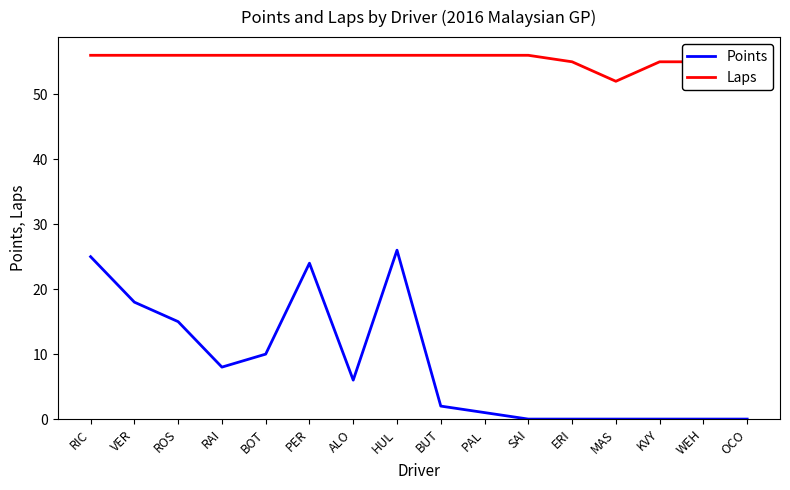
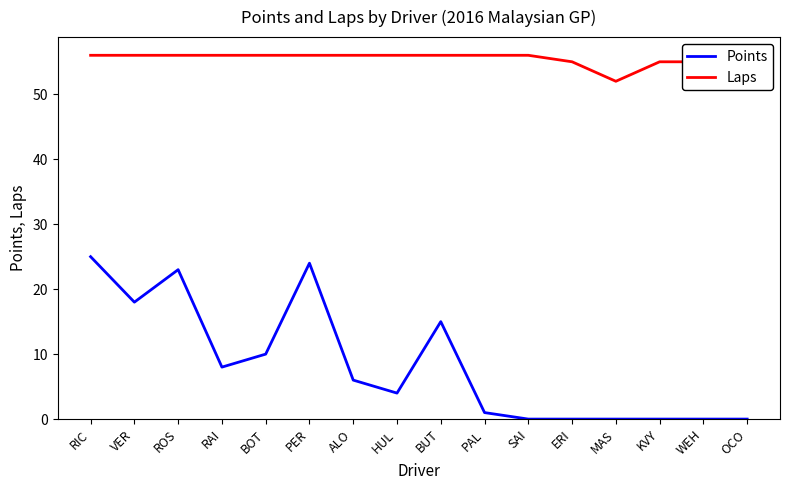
  {
    "Points": {
      "RIC": 25,
      "VER": 18,
-     "ROS": 15,
+     "ROS": 23,
      "RAI": 8,
      "BOT": 10,
      "PER": 24,
      "ALO": 6,
-     "HUL": 26,
-     "BUT": 2,
+     "HUL": 4,
+     "BUT": 15,
      "PAL": 1,
      "SAI": 0,
      "ERI": 0,
      "MAS": 0,
      "KVY": 0,
      "WEH": 0,
      "OCO": 0
    },
    "Laps": {
      "RIC": 56,
      "VER": 56,
      "ROS": 56,
      "RAI": 56,
      "BOT": 56,
      "PER": 56,
      "ALO": 56,
      "HUL": 56,
      "BUT": 56,
      "PAL": 56,
      "SAI": 56,
      "ERI": 55,
      "MAS": 52,
      "KVY": 55
    }
  }
